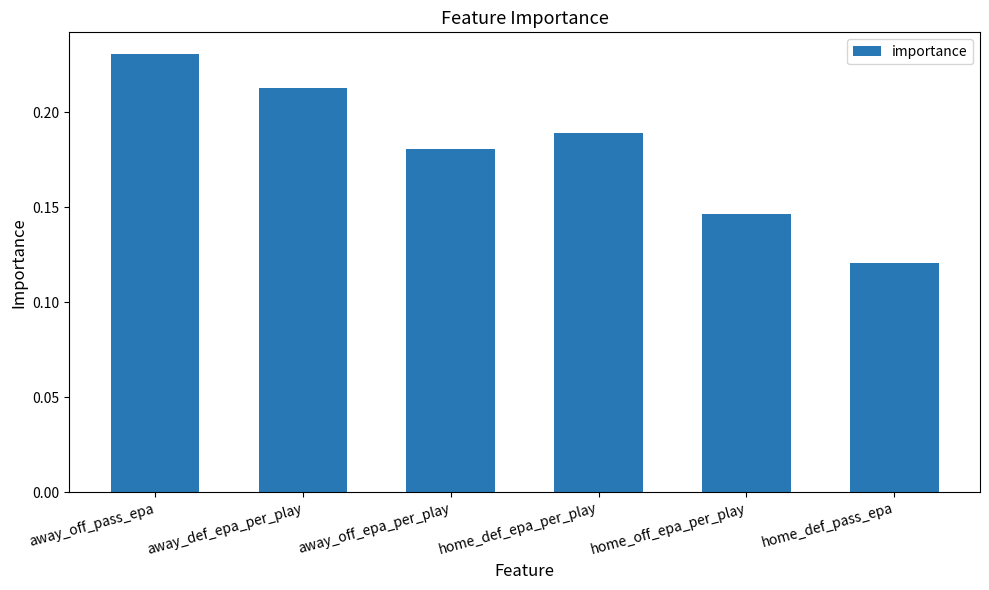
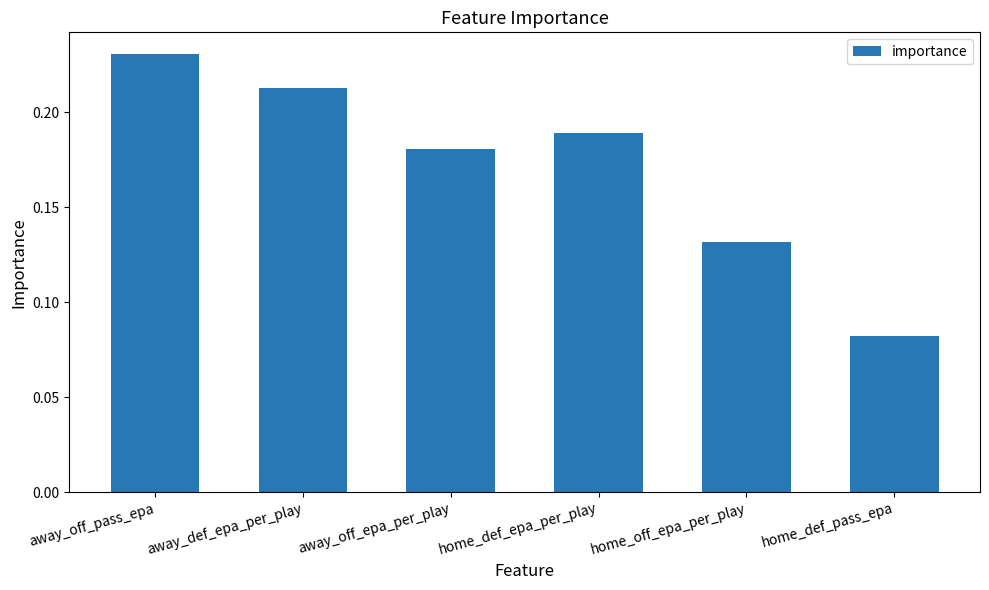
  {
    "away_off_pass_epa": 0.231,
    "away_def_epa_per_play": 0.213,
    "away_off_epa_per_play": 0.180,
    "home_def_epa_per_play": 0.189,
-   "home_off_epa_per_play": 0.146,
-   "home_def_pass_epa": 0.121
+   "home_off_epa_per_play": 0.131,
+   "home_def_pass_epa": 0.082
  }
